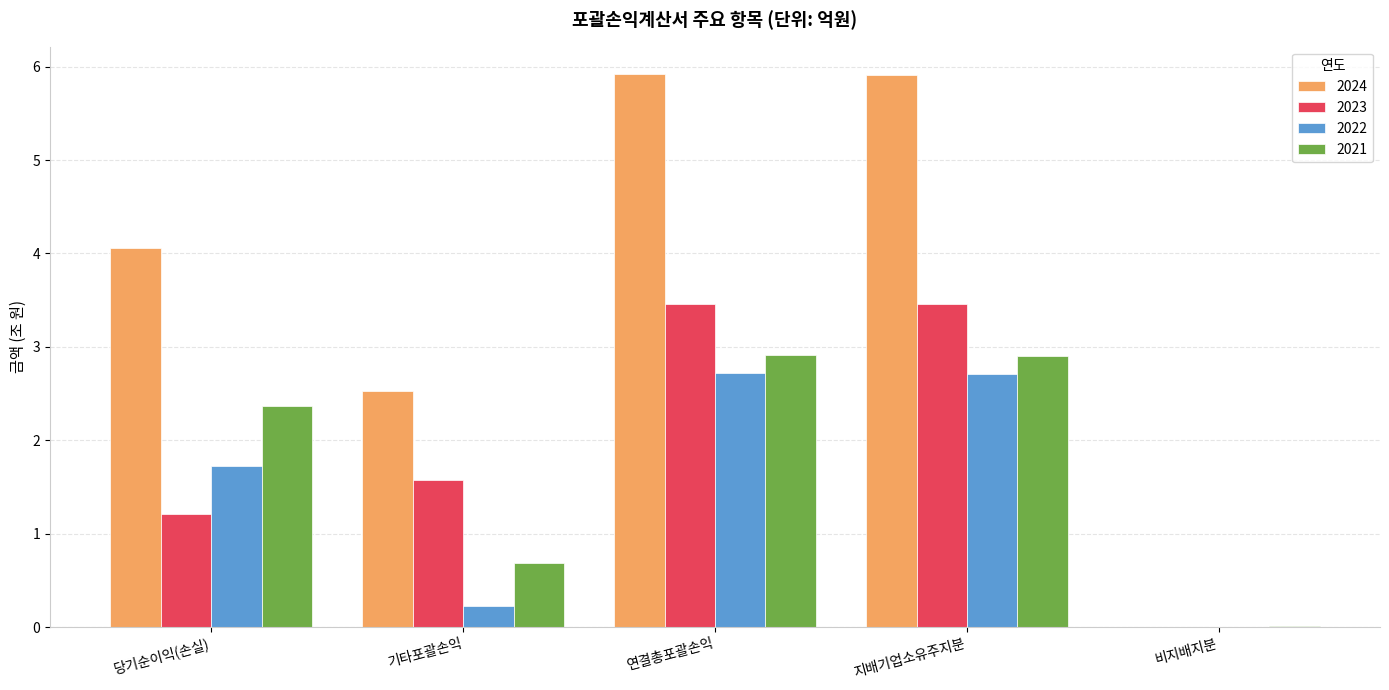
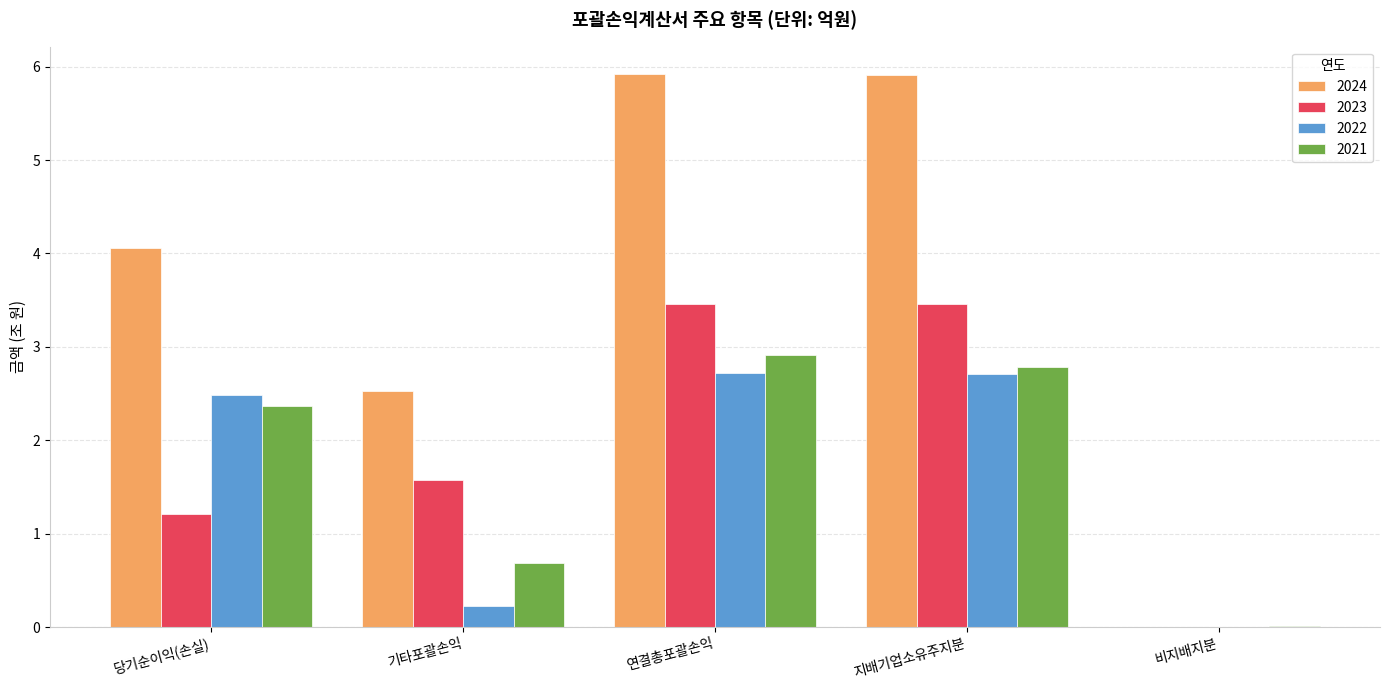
  {
    "2024": {
      "당기순이익(손실)": 4.1,
      "기타포괄손익": 2.5,
      "연결총포괄손익": 5.9,
      "지배기업소유주지분": 5.9
    },
    "2023": {
      "당기순이익(손실)": 1.2,
      "기타포괄손익": 1.6,
      "연결총포괄손익": 3.5,
      "지배기업소유주지분": 3.5
    },
    "2022": {
-     "당기순이익(손실)": 1.7,
+     "당기순이익(손실)": 2.5,
      "기타포괄손익": 0.2,
      "연결총포괄손익": 2.7,
      "지배기업소유주지분": 2.7
    },
    "2021": {
      "당기순이익(손실)": 2.4,
      "기타포괄손익": 0.7,
      "연결총포괄손익": 2.9,
-     "지배기업소유주지분": 2.9
+     "지배기업소유주지분": 2.8
    }
  }
